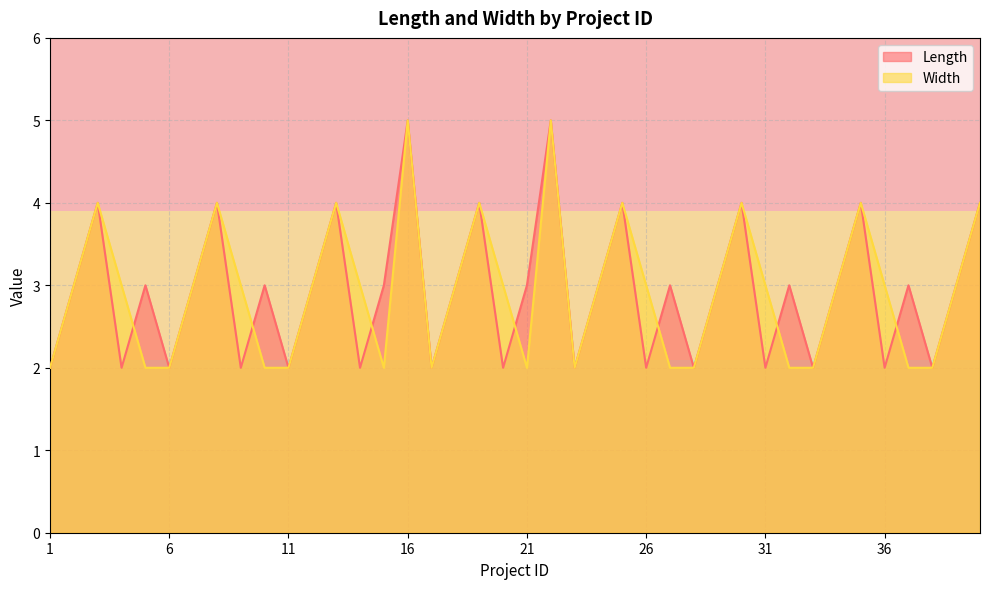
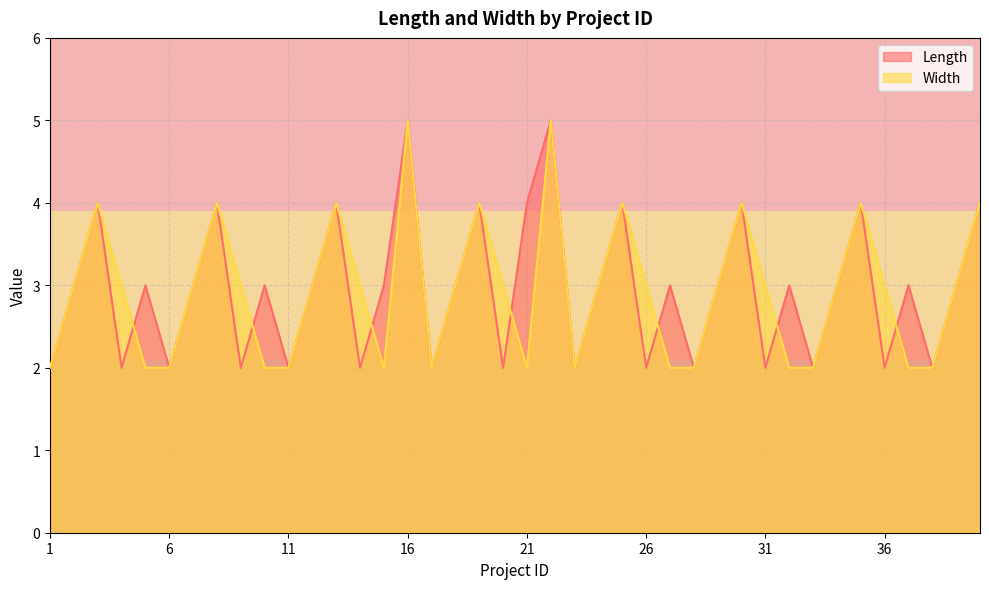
  {
    "Length": {
-     "21": 3,
+     "21": 4,
      "26": 2,
      "31": 2,
      "36": 2
    },
    "Width": {
      "21": 2,
      "26": 3,
      "31": 3,
      "36": 3
    }
  }
